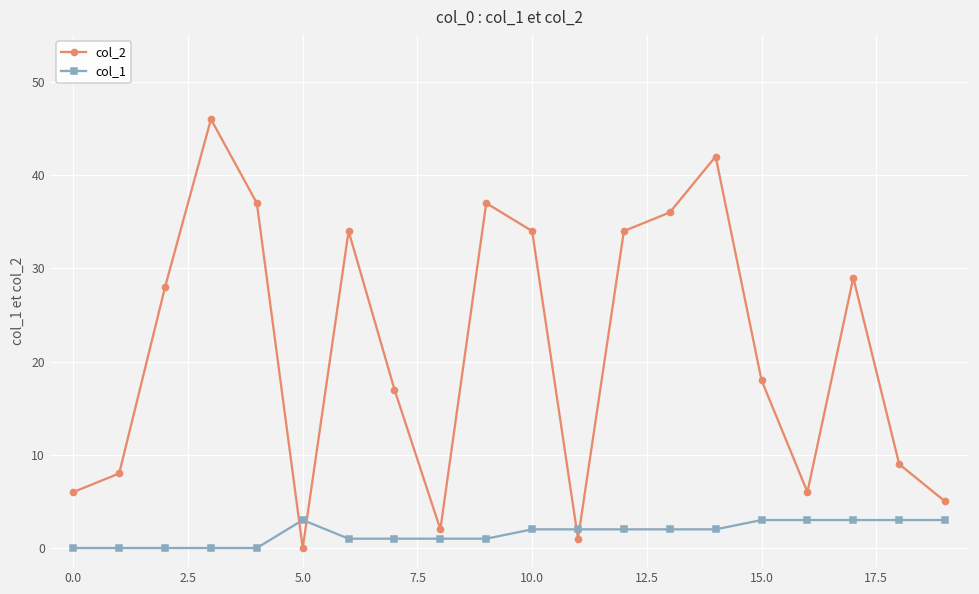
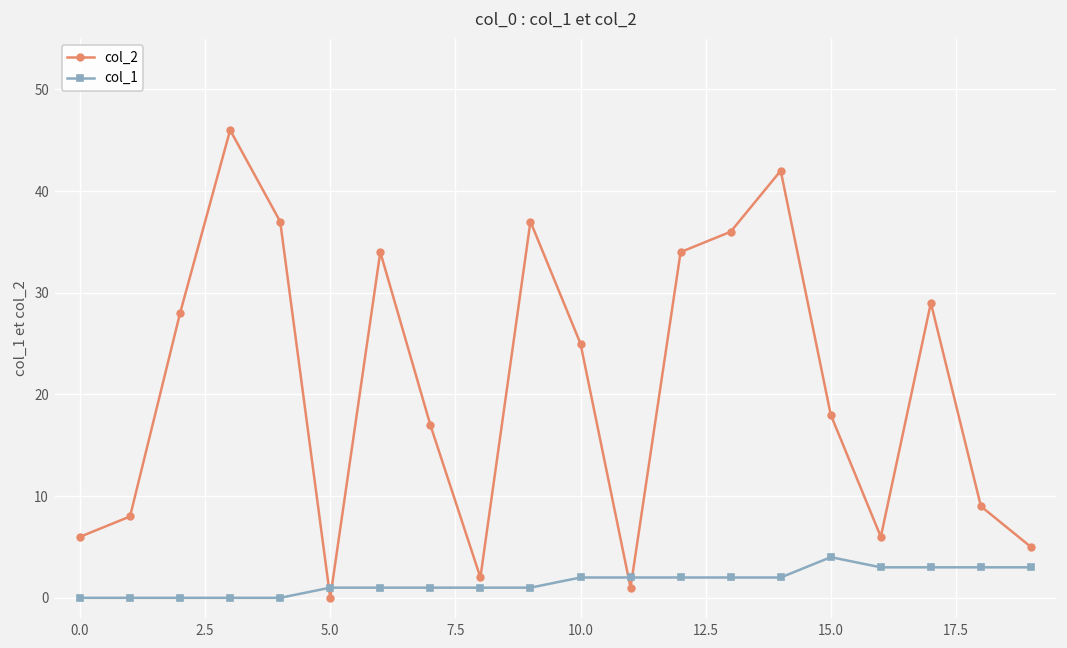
  {
    "col_2": {
      "0.0": 6,
      "5.0": 0,
-     "10.0": 34,
+     "10.0": 25,
      "15.0": 18
    },
    "col_1": {
      "0.0": 0,
-     "5.0": 3,
+     "5.0": 1,
      "10.0": 2,
-     "15.0": 3
+     "15.0": 4
    }
  }
